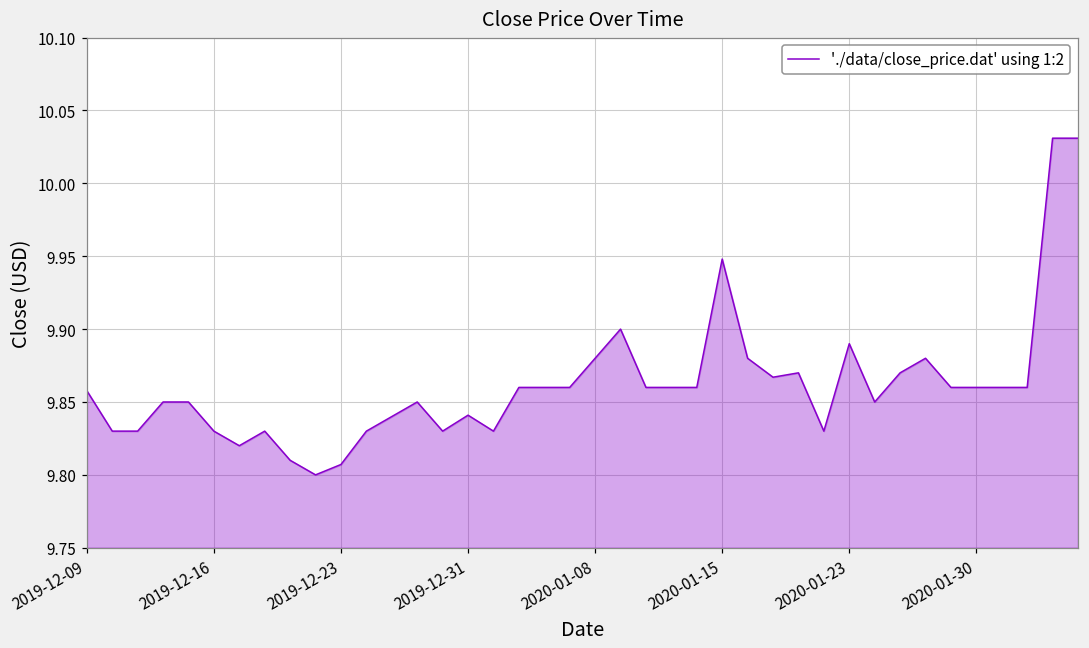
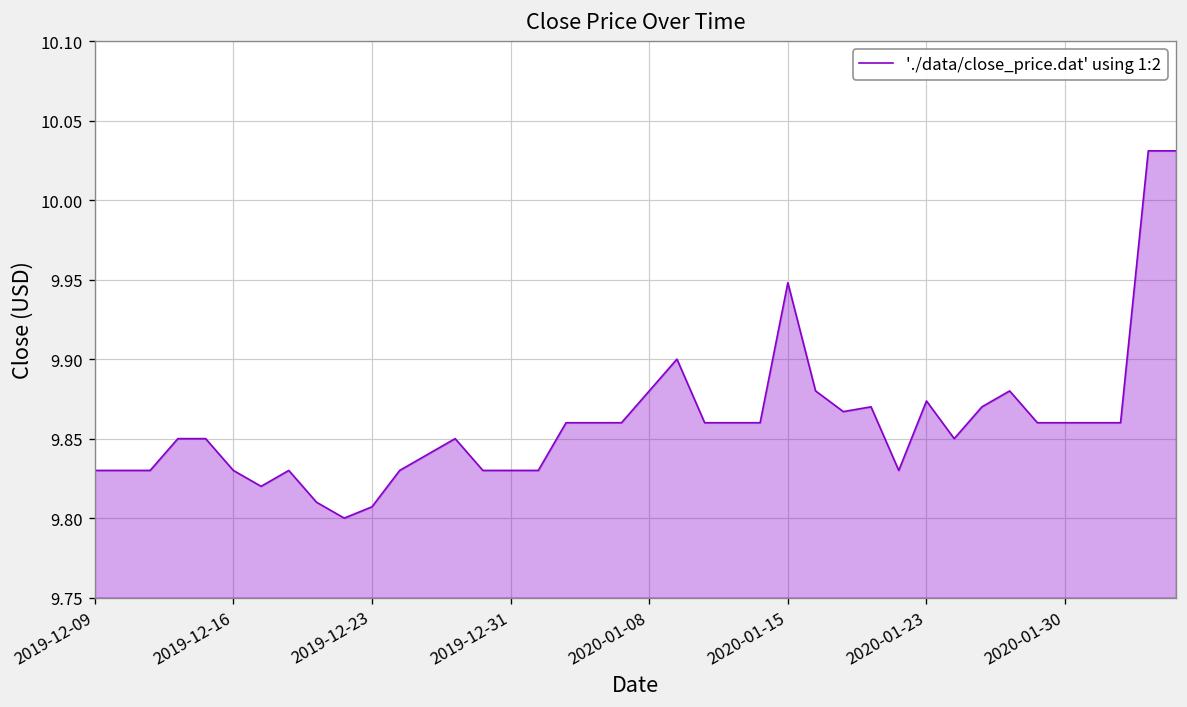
  {
-   "2019-12-09": 9.858,
+   "2019-12-09": 9.830,
    "2019-12-16": 9.830,
    "2019-12-23": 9.807,
-   "2019-12-31": 9.841,
+   "2019-12-31": 9.830,
    "2020-01-08": 9.880,
    "2020-01-15": 9.948,
-   "2020-01-23": 9.890,
+   "2020-01-23": 9.874,
    "2020-01-30": 9.860
  }
